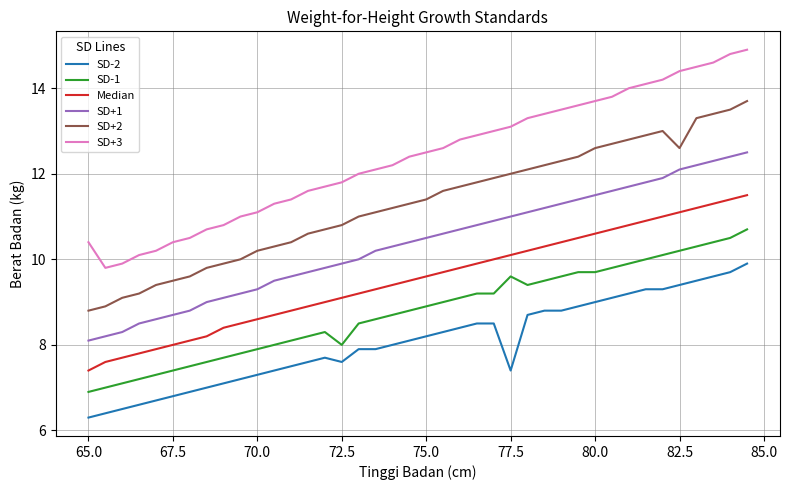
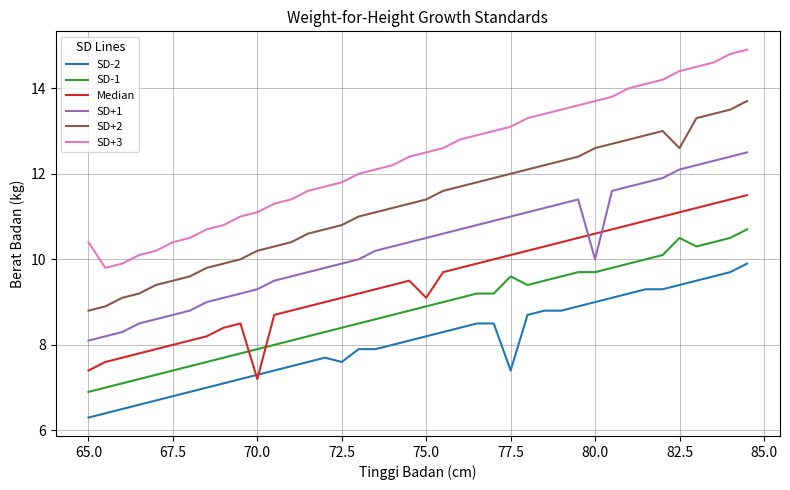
  {
    "SD-2": {
      "65.0": 6.3,
      "67.5": 6.8,
      "70.0": 7.3,
      "72.5": 7.6,
      "75.0": 8.2,
      "77.5": 7.4,
      "80.0": 9.0,
      "82.5": 9.4
    },
    "SD-1": {
      "65.0": 6.9,
      "67.5": 7.4,
      "70.0": 7.9,
-     "72.5": 8.0,
+     "72.5": 8.4,
      "75.0": 8.9,
      "77.5": 9.6,
      "80.0": 9.7,
-     "82.5": 10.2
+     "82.5": 10.5
    },
    "Median": {
      "65.0": 7.4,
      "67.5": 8.0,
-     "70.0": 8.6,
+     "70.0": 7.2,
      "72.5": 9.1,
-     "75.0": 9.6,
+     "75.0": 9.1,
      "77.5": 10.1,
      "80.0": 10.6,
      "82.5": 11.1
    },
    "SD+1": {
      "65.0": 8.1,
      "67.5": 8.7,
      "70.0": 9.3,
      "72.5": 9.9,
      "75.0": 10.5,
      "77.5": 11.0,
-     "80.0": 11.5,
+     "80.0": 10.0,
      "82.5": 12.1
    },
    "SD+2": {
      "65.0": 8.8,
      "67.5": 9.5,
      "70.0": 10.2,
      "72.5": 10.8,
      "75.0": 11.4,
      "77.5": 12.0,
      "80.0": 12.6,
      "82.5": 12.6
    },
    "SD+3": {
      "65.0": 10.4,
      "67.5": 10.4,
      "70.0": 11.1,
      "72.5": 11.8,
      "75.0": 12.5,
      "77.5": 13.1,
      "80.0": 13.7,
      "82.5": 14.4
    }
  }
